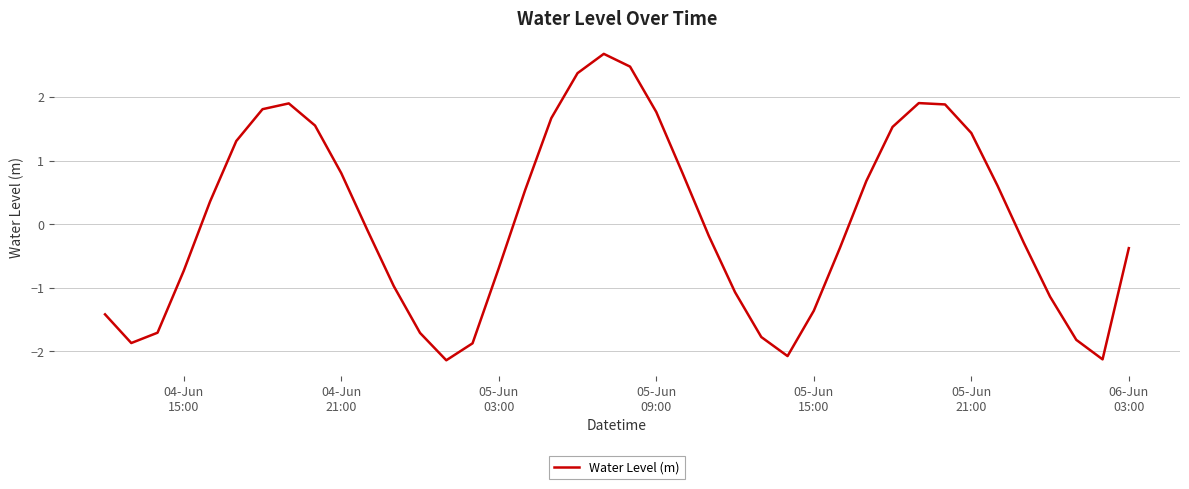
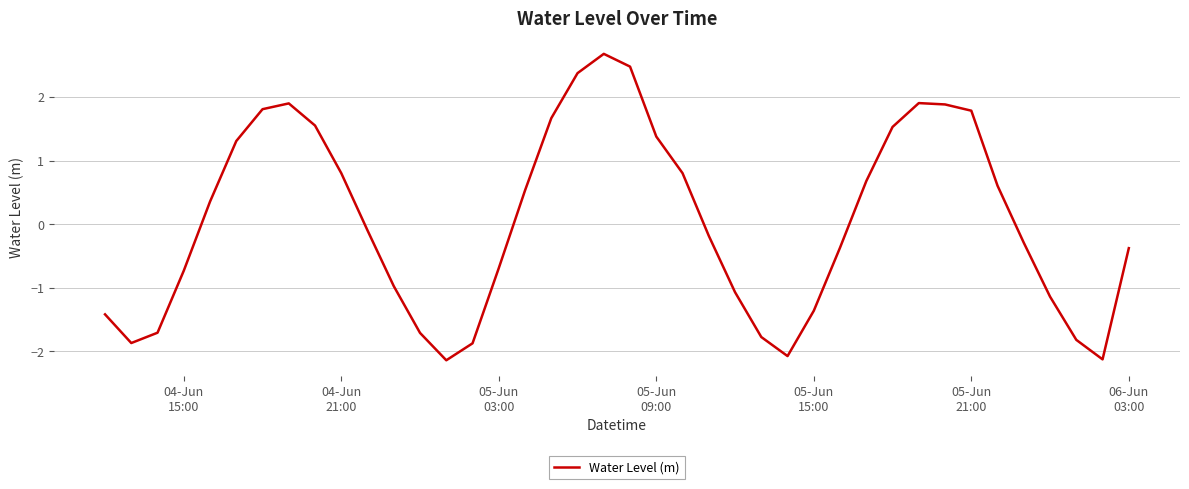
  {
    "04-Jun 15:00": -0.7,
    "04-Jun 21:00": 0.8,
    "05-Jun 03:00": -0.7,
-   "05-Jun 09:00": 1.8,
+   "05-Jun 09:00": 1.4,
    "05-Jun 15:00": -1.4,
-   "05-Jun 21:00": 1.4,
+   "05-Jun 21:00": 1.8,
    "06-Jun 03:00": -0.4
  }
